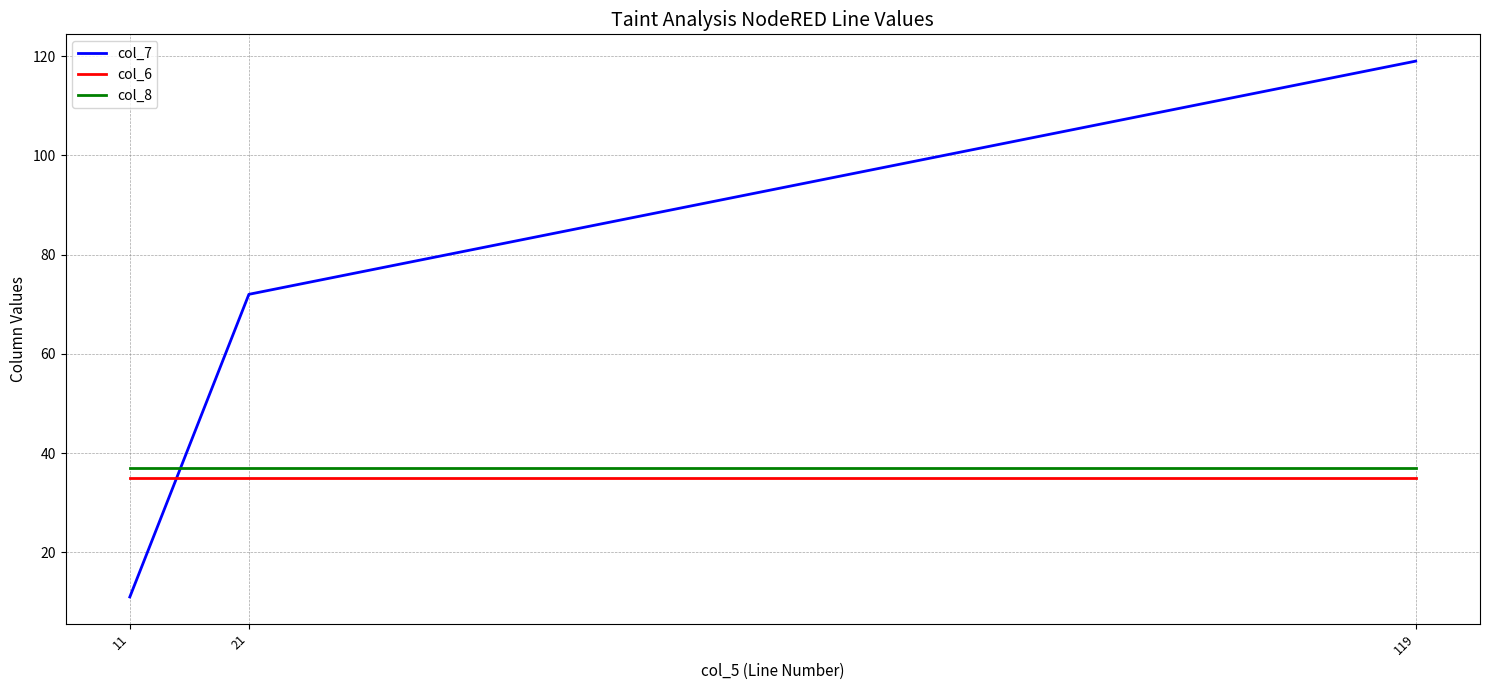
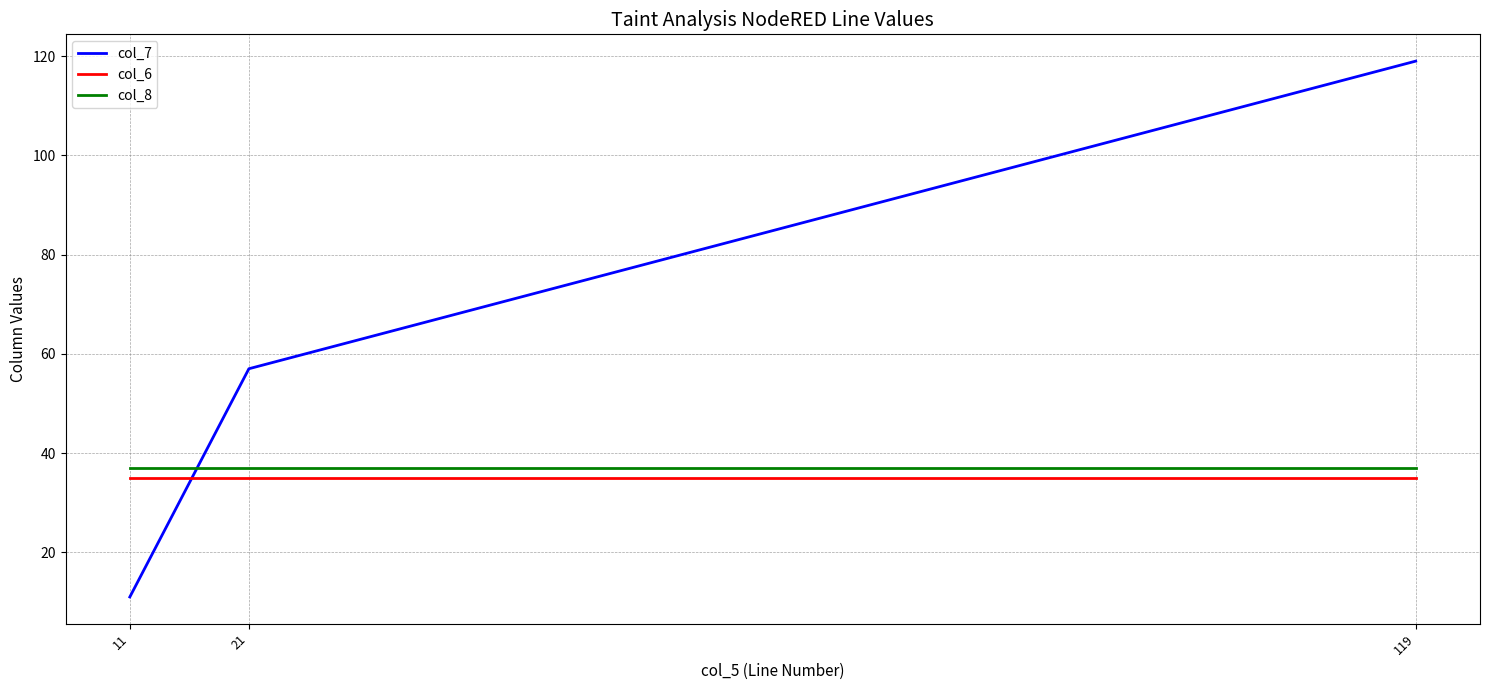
  {
    "col_7": {
      "11": 11,
-     "21": 72,
+     "21": 57,
      "119": 119
    },
    "col_6": {
      "11": 35,
      "21": 35,
      "119": 35
    },
    "col_8": {
      "11": 37,
      "21": 37,
      "119": 37
    }
  }
